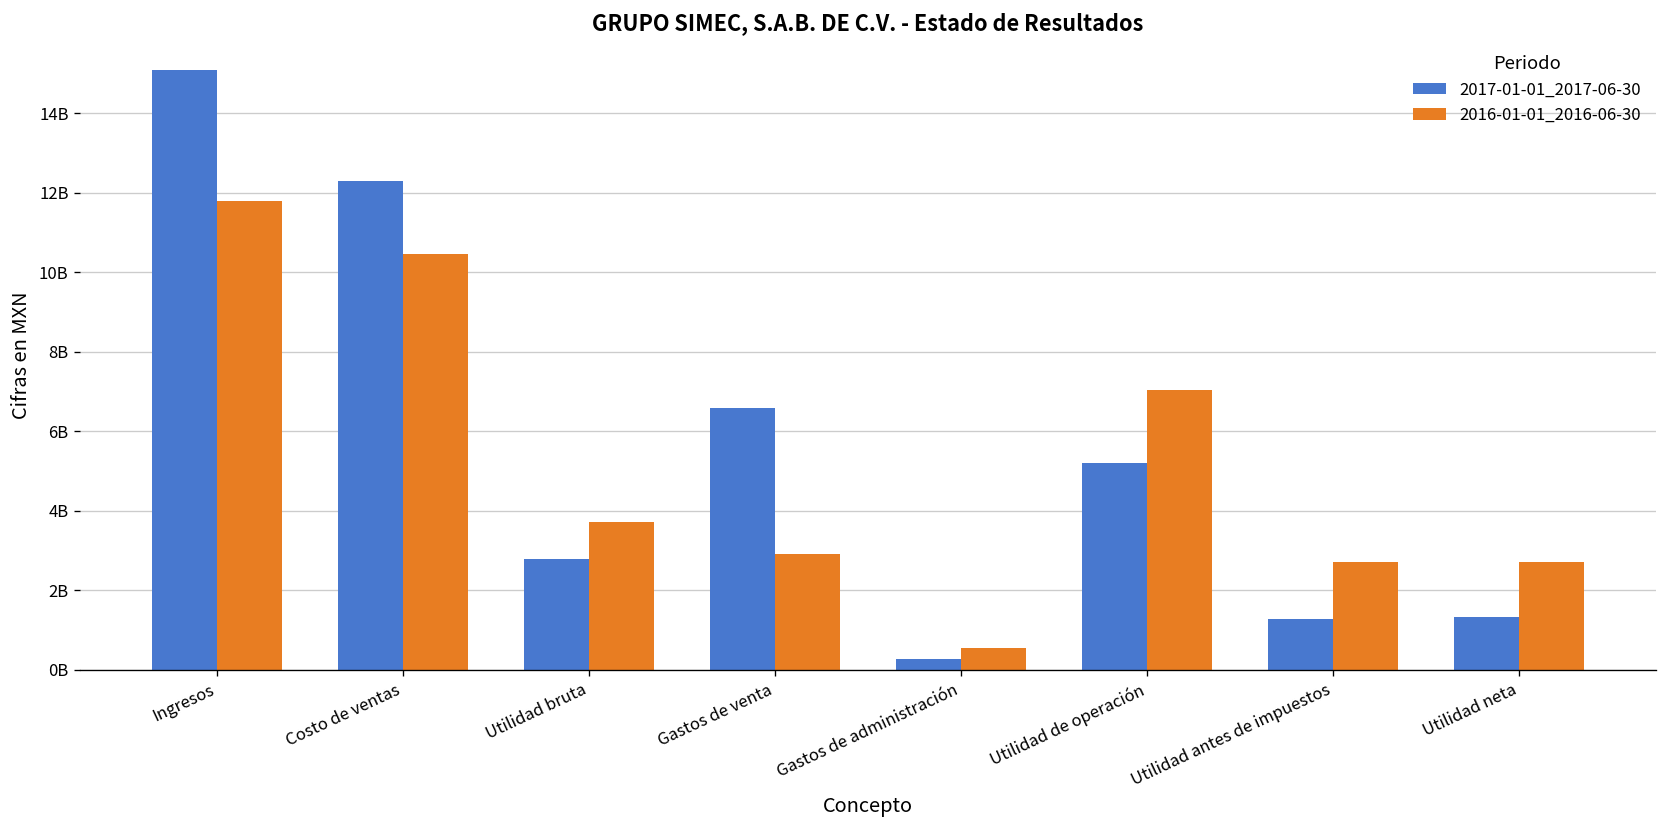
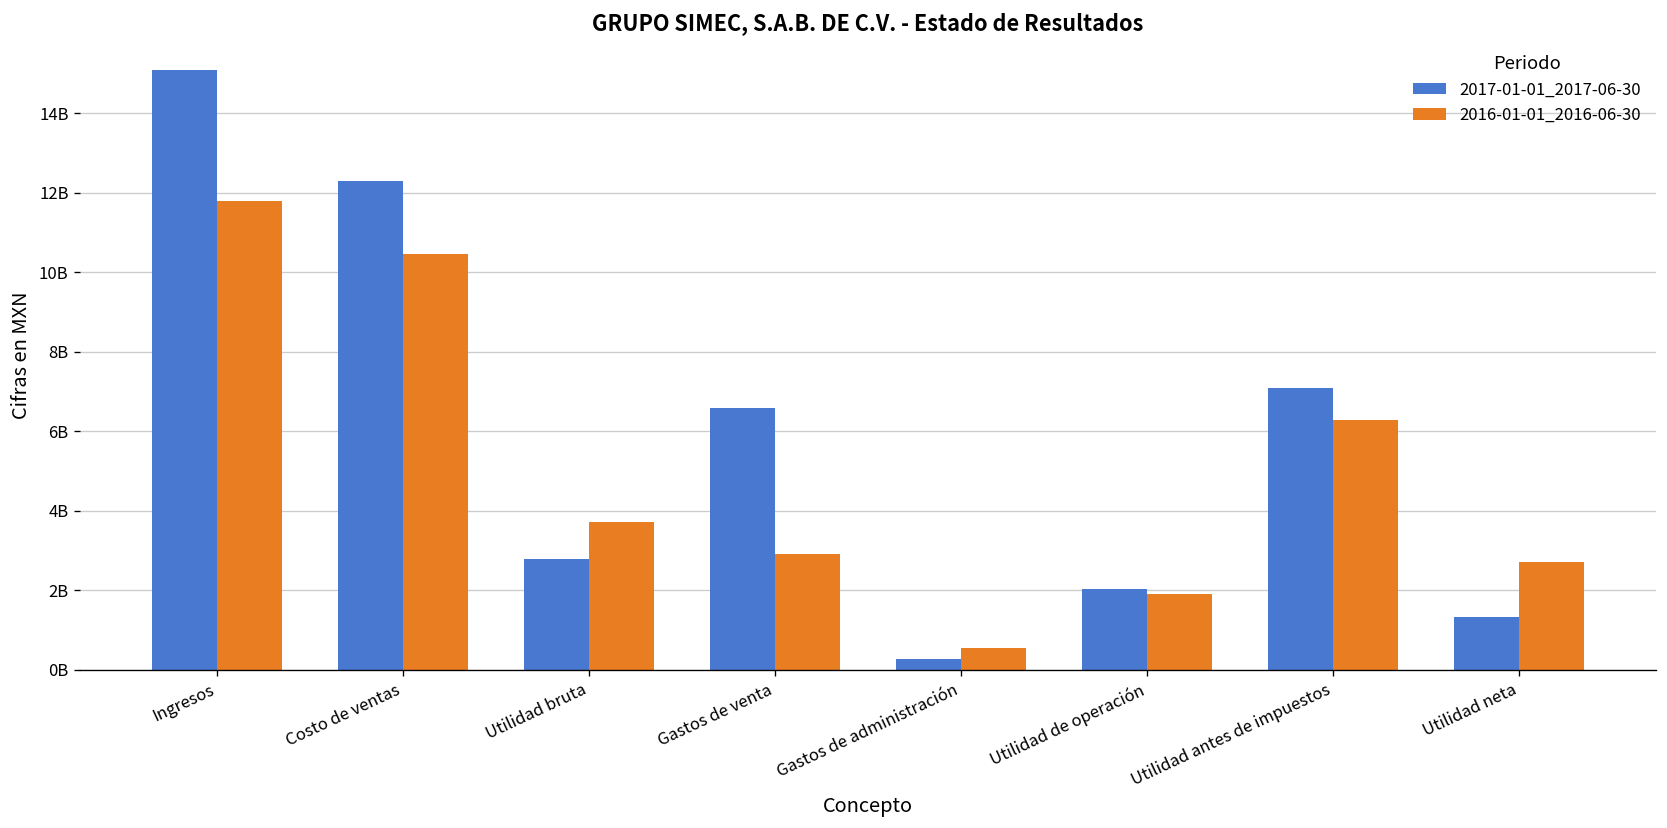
  {
    "2017-01-01_2017-06-30": {
      "Ingresos": 15100000000,
      "Costo de ventas": 12300000000,
      "Utilidad bruta": 2800000000,
      "Gastos de venta": 6600000000,
      "Gastos de administración": 300000000,
-     "Utilidad de operación": 5200000000,
-     "Utilidad antes de impuestos": 1300000000,
+     "Utilidad de operación": 2000000000,
+     "Utilidad antes de impuestos": 7100000000,
      "Utilidad neta": 1300000000
    },
    "2016-01-01_2016-06-30": {
      "Ingresos": 11800000000,
      "Costo de ventas": 10500000000,
      "Utilidad bruta": 3700000000,
      "Gastos de venta": 2900000000,
      "Gastos de administración": 500000000,
-     "Utilidad de operación": 7000000000,
-     "Utilidad antes de impuestos": 2700000000,
+     "Utilidad de operación": 1900000000,
+     "Utilidad antes de impuestos": 6300000000,
      "Utilidad neta": 2700000000
    }
  }
